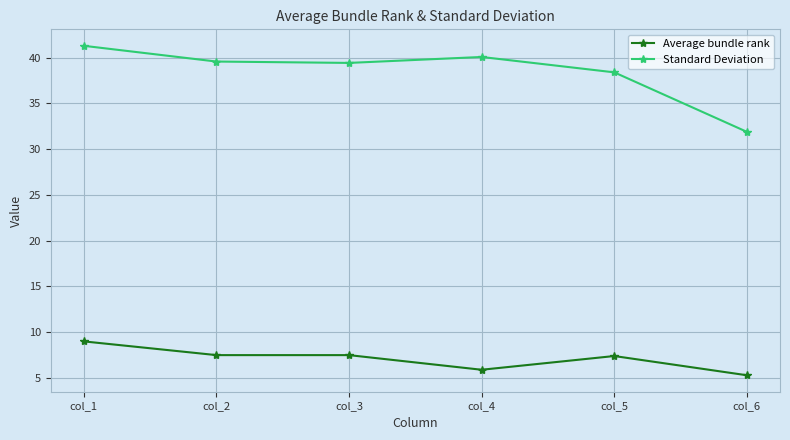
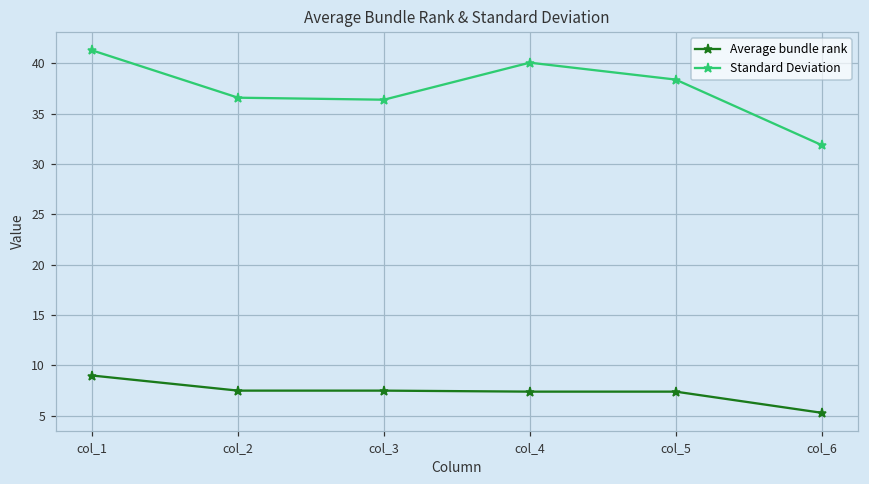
  {
    "Average bundle rank": {
      "col_1": 9,
      "col_2": 8,
      "col_3": 8,
-     "col_4": 6,
+     "col_4": 7,
      "col_5": 7,
      "col_6": 5
    },
    "Standard Deviation": {
      "col_1": 41,
-     "col_2": 40,
-     "col_3": 39,
+     "col_2": 37,
+     "col_3": 36,
      "col_4": 40,
      "col_5": 38,
      "col_6": 32
    }
  }
